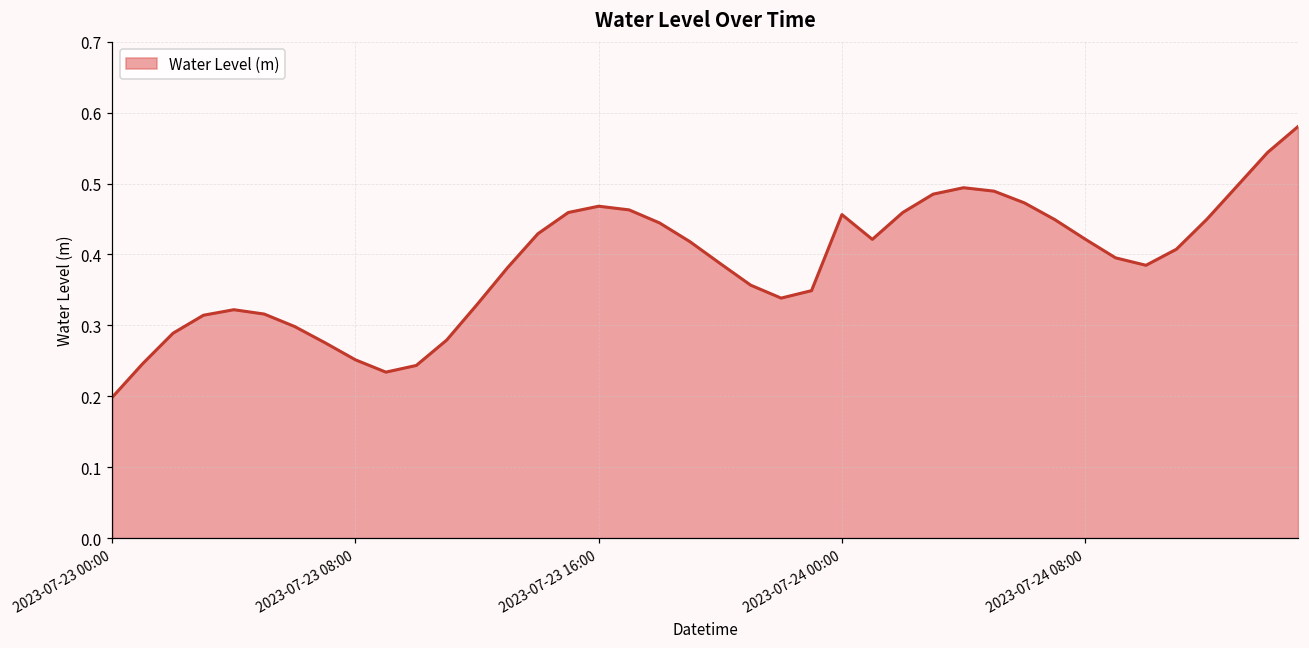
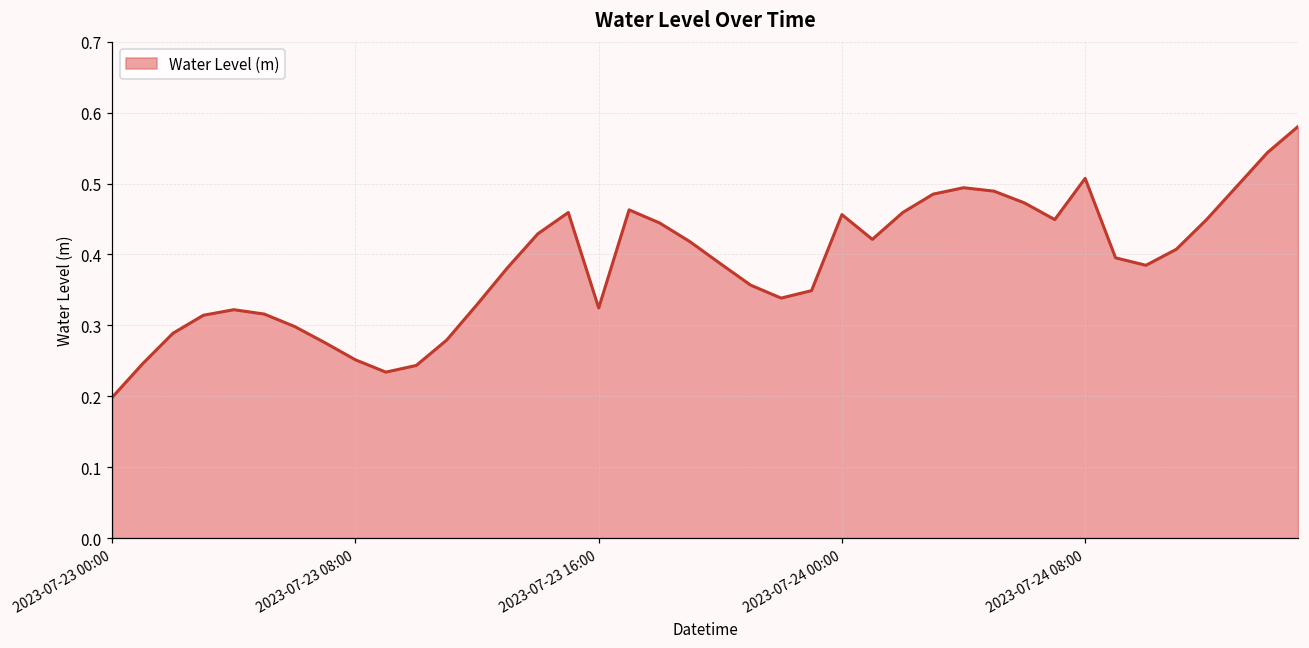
  {
    "2023-07-23 00:00": 0.20,
    "2023-07-23 08:00": 0.25,
-   "2023-07-23 16:00": 0.47,
+   "2023-07-23 16:00": 0.32,
    "2023-07-24 00:00": 0.46,
-   "2023-07-24 08:00": 0.42
+   "2023-07-24 08:00": 0.51
  }
